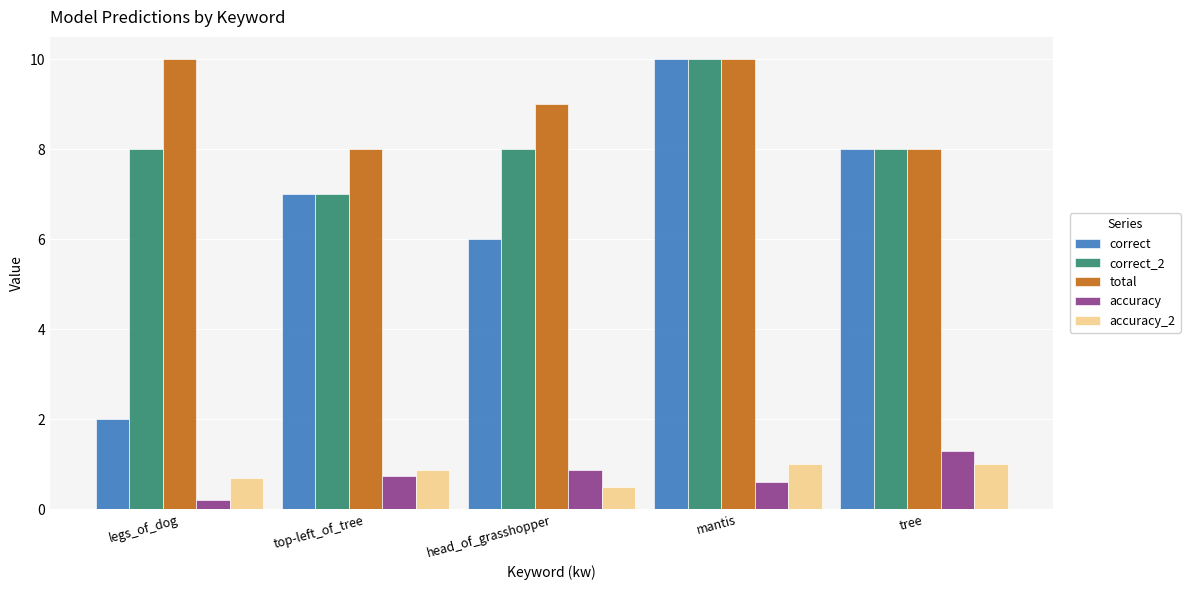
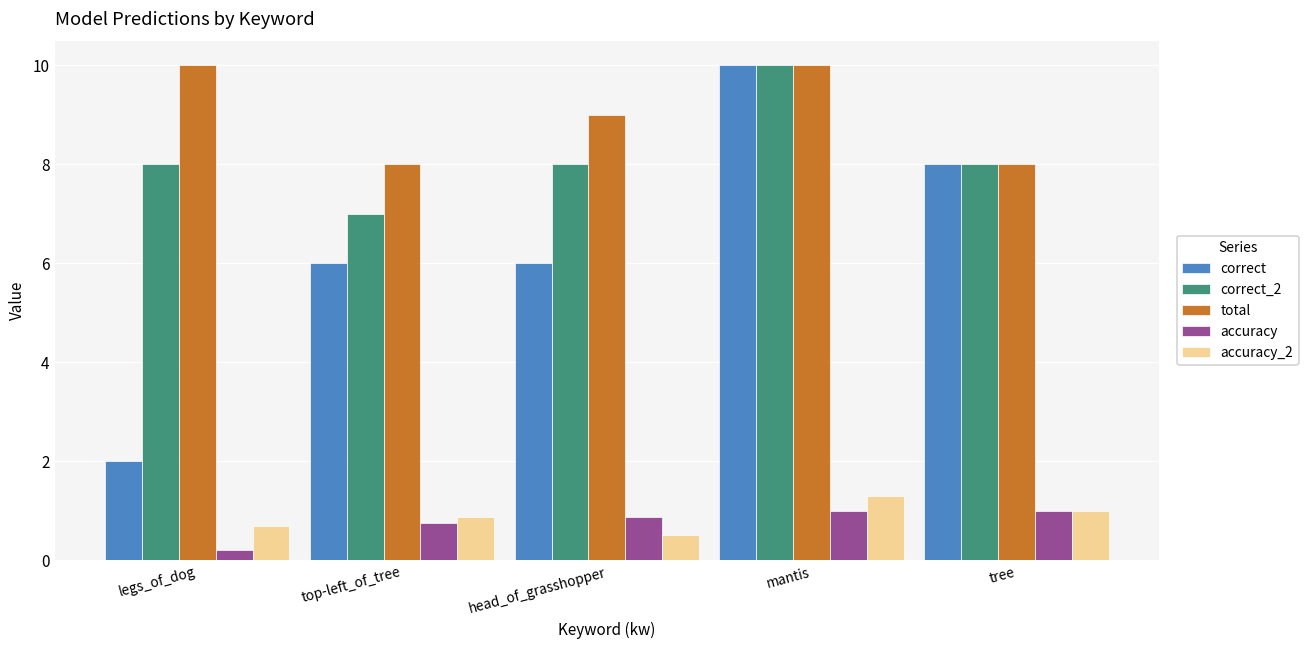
  {
    "correct": {
      "legs_of_dog": 2,
-     "top-left_of_tree": 7,
+     "top-left_of_tree": 6,
      "head_of_grasshopper": 6,
      "mantis": 10,
      "tree": 8
    },
    "correct_2": {
      "legs_of_dog": 8.0,
      "top-left_of_tree": 7.0,
      "head_of_grasshopper": 8.0,
      "mantis": 10.0,
      "tree": 8.0
    },
    "total": {
      "legs_of_dog": 10.0,
      "top-left_of_tree": 8.0,
      "head_of_grasshopper": 9.0,
      "mantis": 10.0,
      "tree": 8.0
    },
    "accuracy": {
      "legs_of_dog": 0.2,
      "top-left_of_tree": 0.8,
      "head_of_grasshopper": 0.9,
-     "mantis": 0.6,
-     "tree": 1.3
+     "mantis": 1.0,
+     "tree": 1.0
    },
    "accuracy_2": {
      "legs_of_dog": 0.7,
      "top-left_of_tree": 0.9,
      "head_of_grasshopper": 0.5,
-     "mantis": 1.0,
+     "mantis": 1.3,
      "tree": 1.0
    }
  }
